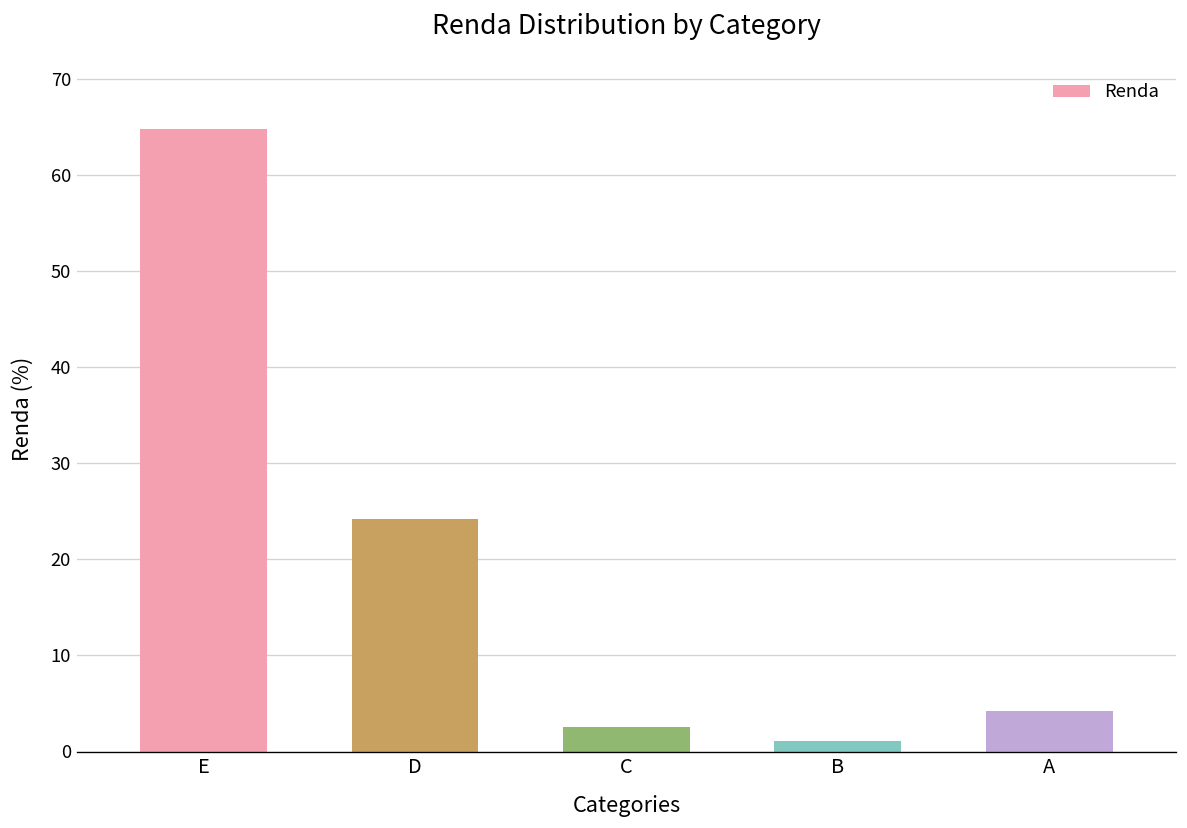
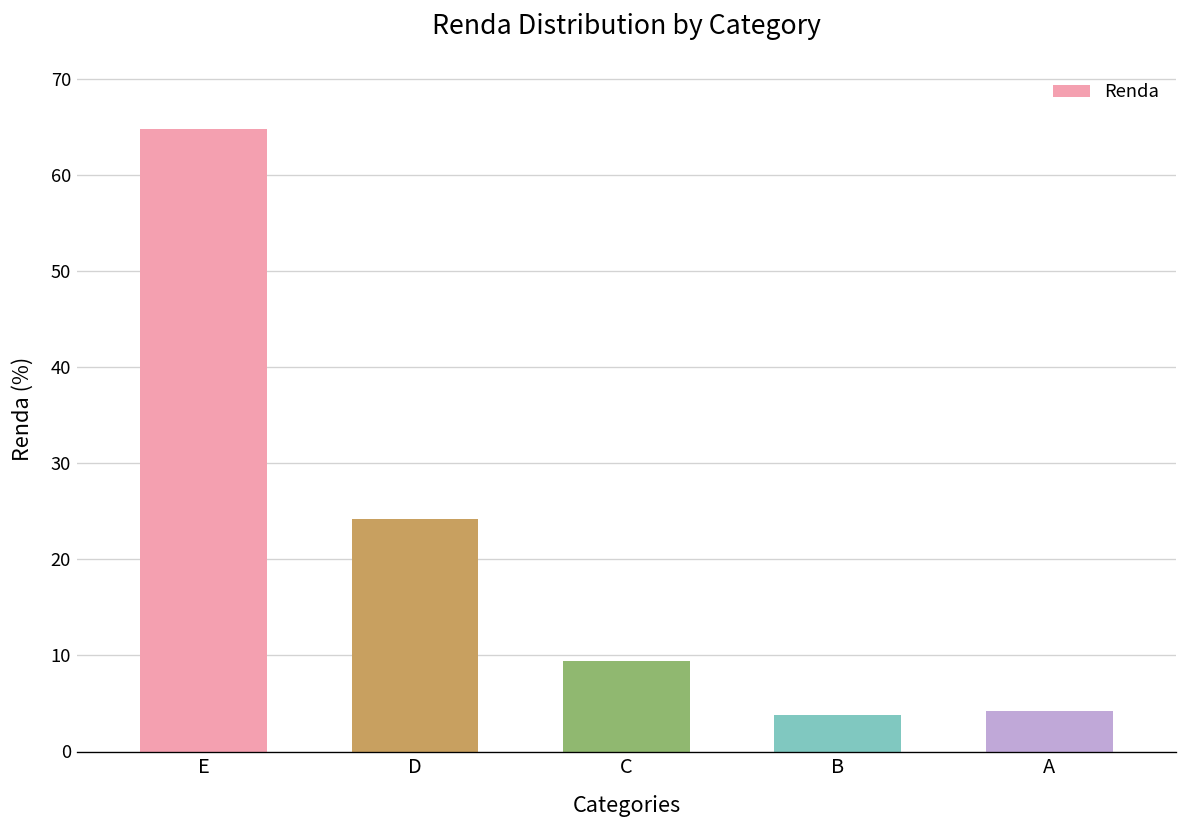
  {
    "E": 65,
    "D": 24,
-   "C": 3,
-   "B": 1,
+   "C": 9,
+   "B": 4,
    "A": 4
  }
